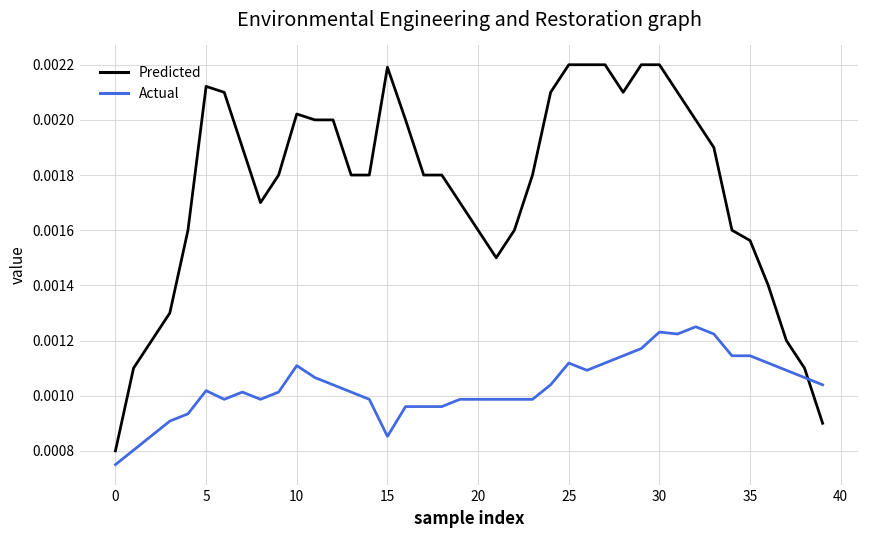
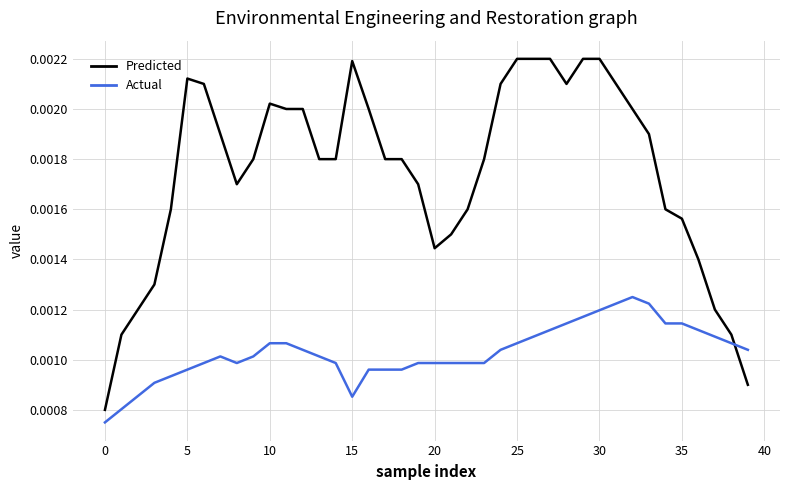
  {
    "Predicted": {
      "0": 0.00080,
      "5": 0.00212,
      "10": 0.00202,
      "15": 0.00219,
-     "20": 0.00160,
+     "20": 0.00144,
      "25": 0.00220,
      "30": 0.00220,
      "35": 0.00156
    },
    "Actual": {
      "0": 0.00075,
-     "5": 0.00102,
-     "10": 0.00111,
+     "5": 0.00096,
+     "10": 0.00107,
      "15": 0.00085,
      "20": 0.00099,
-     "25": 0.00112,
-     "30": 0.00123,
+     "25": 0.00107,
+     "30": 0.00120,
      "35": 0.00114
    }
  }
